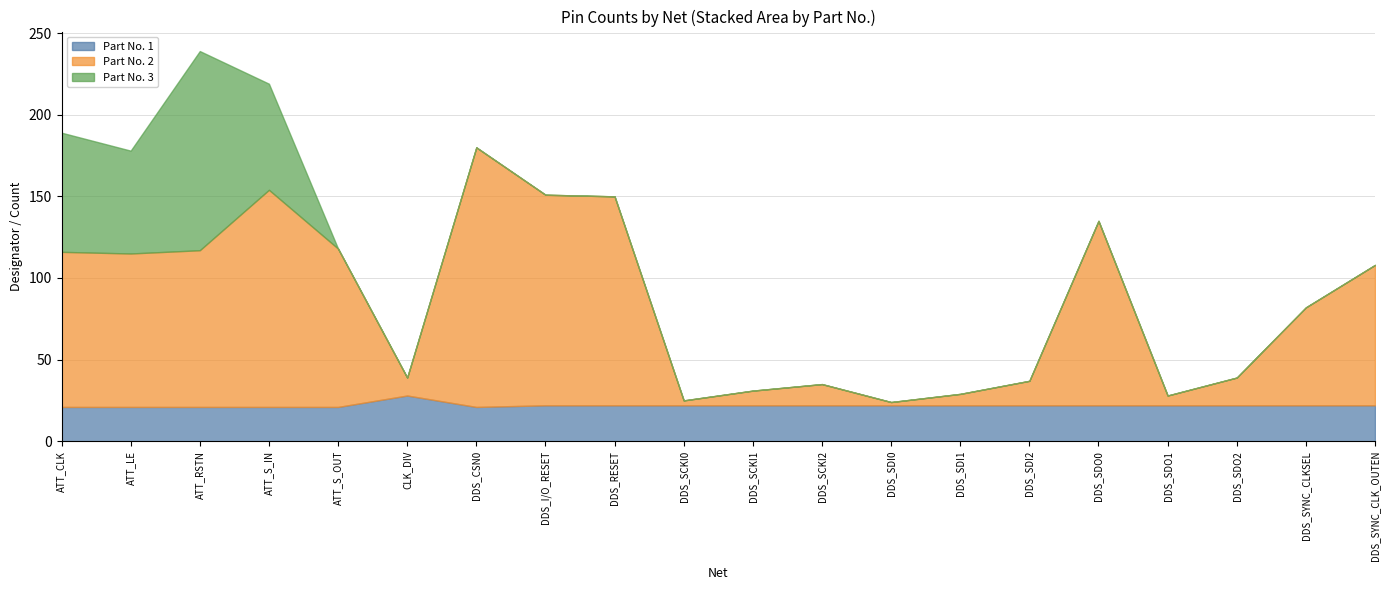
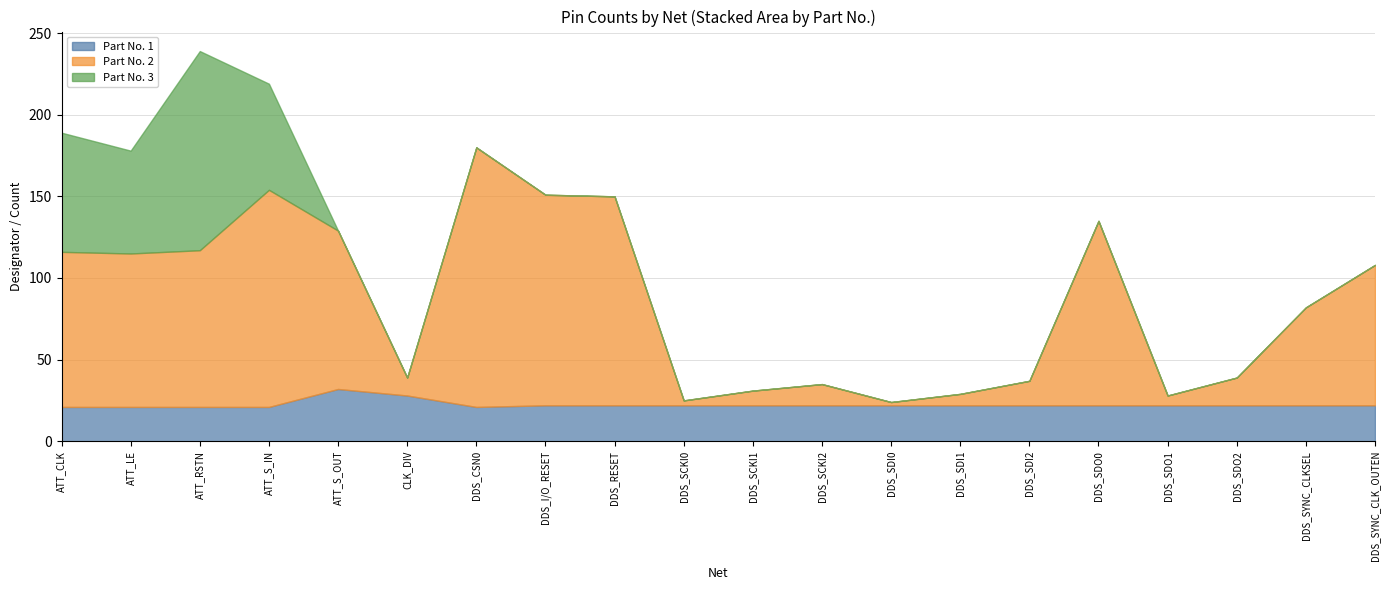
  {
    "Part No. 1": {
      "ATT_CLK": 21,
      "ATT_LE": 21,
      "ATT_RSTN": 21,
      "ATT_S_IN": 21,
-     "ATT_S_OUT": 21,
+     "ATT_S_OUT": 32,
      "CLK_DIV": 28,
      "DDS_CSN0": 21,
      "DDS_I/O_RESET": 22,
      "DDS_RESET": 22,
      "DDS_SCKI0": 22,
      "DDS_SCKI1": 22,
      "DDS_SCKI2": 22,
      "DDS_SDI0": 22,
      "DDS_SDI1": 22,
      "DDS_SDI2": 22,
      "DDS_SDO0": 22,
      "DDS_SDO1": 22,
      "DDS_SDO2": 22,
      "DDS_SYNC_CLKSEL": 22,
      "DDS_SYNC_CLK_OUTEN": 22
    },
    "Part No. 2": {
      "ATT_CLK": 95,
      "ATT_LE": 94,
      "ATT_RSTN": 96,
      "ATT_S_IN": 133
    },
    "Part No. 3": {
      "ATT_CLK": 73,
      "ATT_LE": 63,
      "ATT_RSTN": 122,
      "ATT_S_IN": 65
    }
  }
